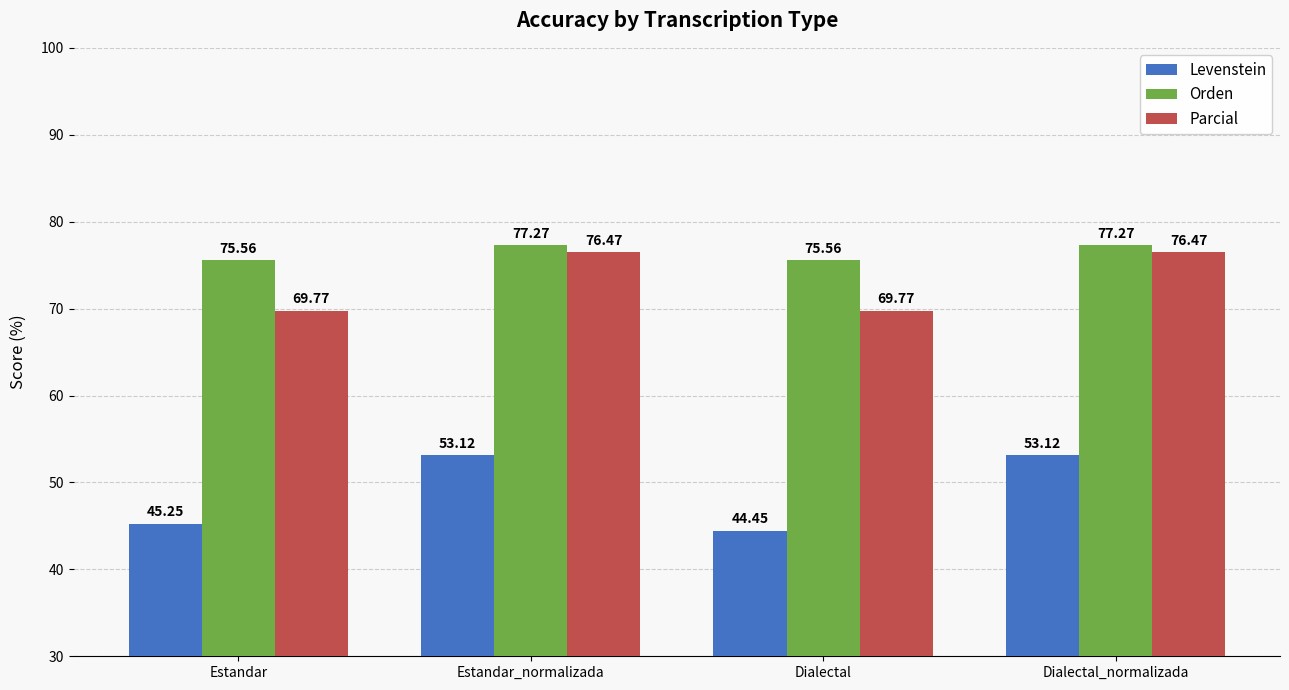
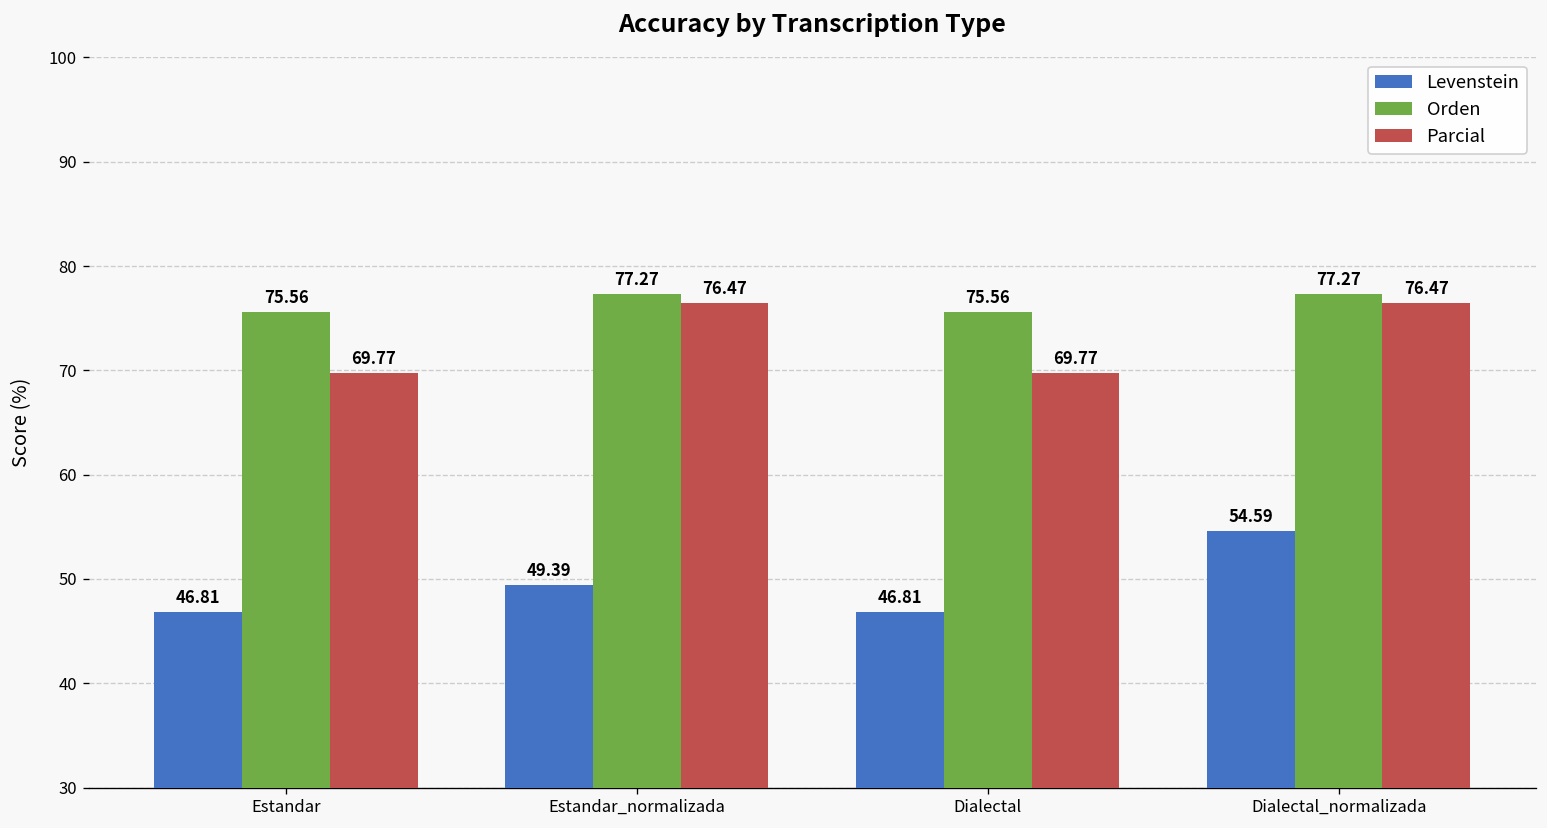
  {
    "Levenstein": {
-     "Estandar": 45.25,
-     "Estandar_normalizada": 53.12,
-     "Dialectal": 44.45,
-     "Dialectal_normalizada": 53.12
+     "Estandar": 46.81,
+     "Estandar_normalizada": 49.39,
+     "Dialectal": 46.81,
+     "Dialectal_normalizada": 54.59
    },
    "Orden": {
      "Estandar": 75.56,
      "Estandar_normalizada": 77.27,
      "Dialectal": 75.56,
      "Dialectal_normalizada": 77.27
    },
    "Parcial": {
      "Estandar": 69.77,
      "Estandar_normalizada": 76.47,
      "Dialectal": 69.77,
      "Dialectal_normalizada": 76.47
    }
  }
